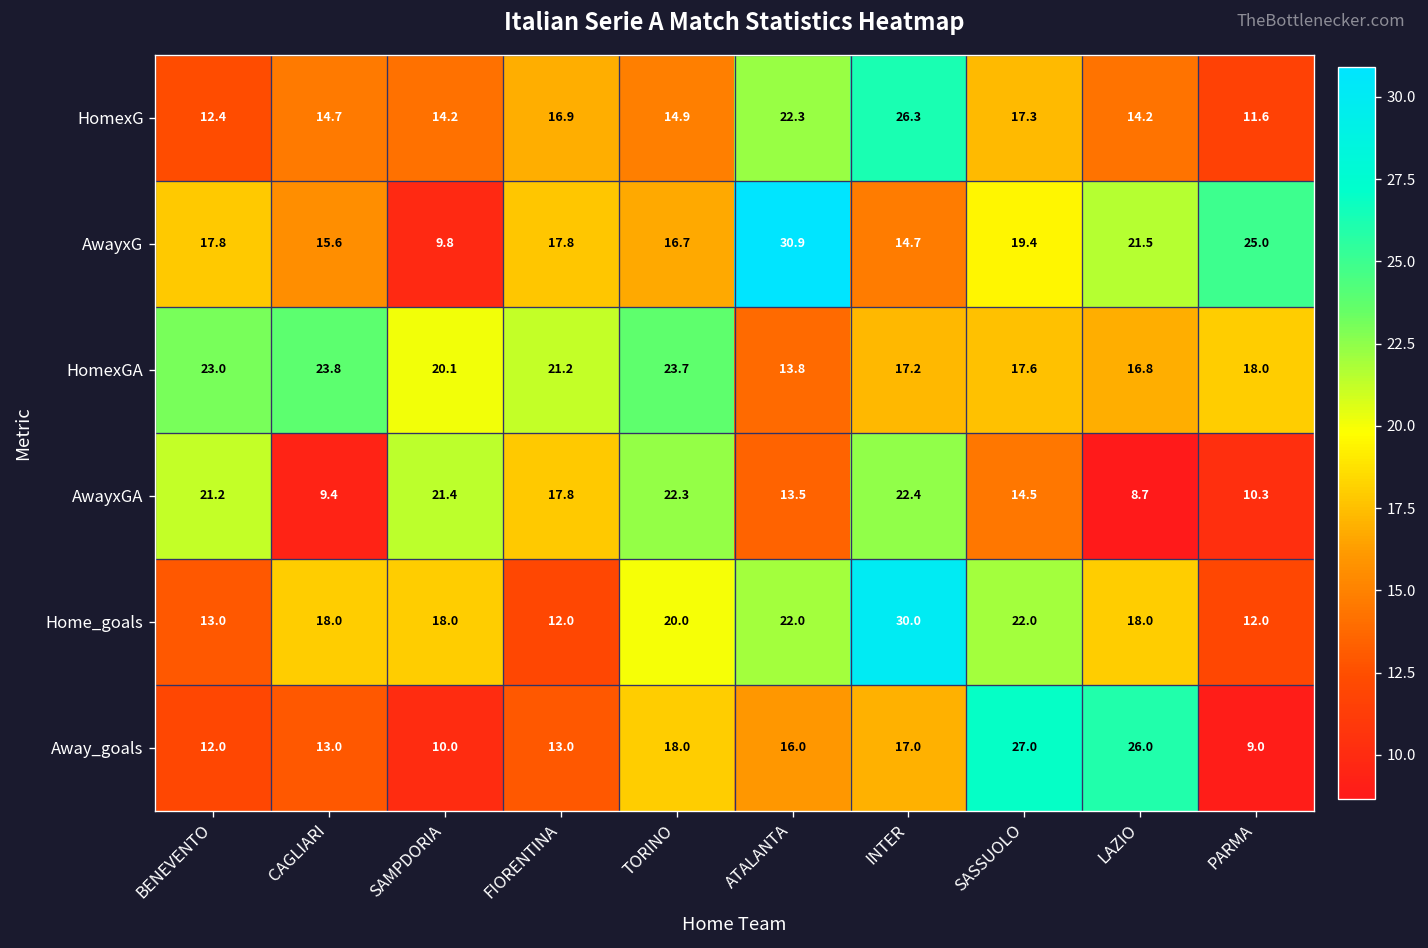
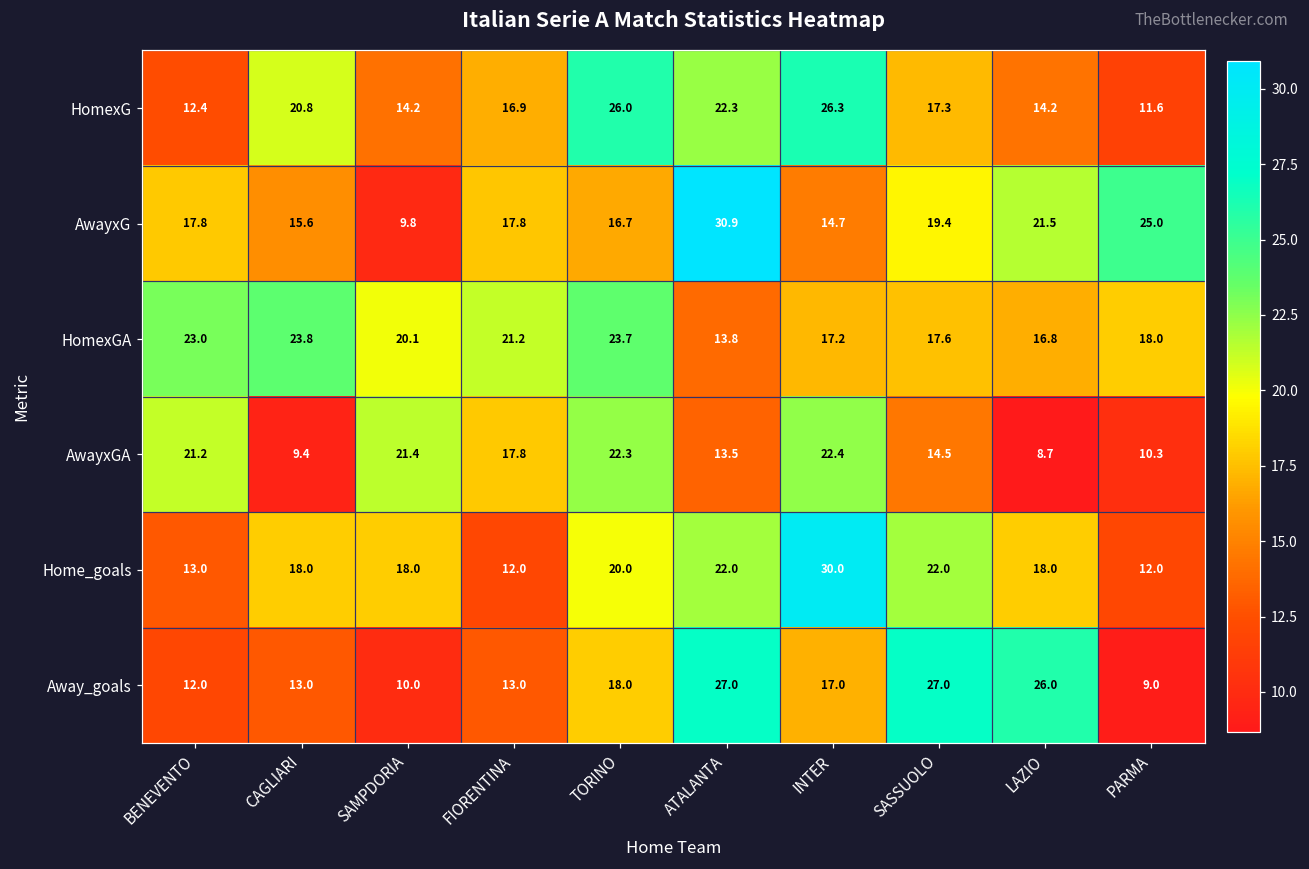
  {
    "HomexG": {
      "BENEVENTO": 12.4,
-     "CAGLIARI": 14.7,
+     "CAGLIARI": 20.8,
      "SAMPDORIA": 14.2,
      "FIORENTINA": 16.9,
-     "TORINO": 14.9,
+     "TORINO": 26.0,
      "ATALANTA": 22.3,
      "INTER": 26.3,
      "SASSUOLO": 17.3,
      "LAZIO": 14.2,
      "PARMA": 11.6
    },
    "AwayxG": {
      "BENEVENTO": 17.8,
      "CAGLIARI": 15.6,
      "SAMPDORIA": 9.8,
      "FIORENTINA": 17.8,
      "TORINO": 16.7,
      "ATALANTA": 30.9,
      "INTER": 14.7,
      "SASSUOLO": 19.4,
      "LAZIO": 21.5,
      "PARMA": 25.0
    },
    "HomexGA": {
      "BENEVENTO": 23.0,
      "CAGLIARI": 23.8,
      "SAMPDORIA": 20.1,
      "FIORENTINA": 21.2,
      "TORINO": 23.7,
      "ATALANTA": 13.8,
      "INTER": 17.2,
      "SASSUOLO": 17.6,
      "LAZIO": 16.8,
      "PARMA": 18.0
    },
    "AwayxGA": {
      "BENEVENTO": 21.2,
      "CAGLIARI": 9.4,
      "SAMPDORIA": 21.4,
      "FIORENTINA": 17.8,
      "TORINO": 22.3,
      "ATALANTA": 13.5,
      "INTER": 22.4,
      "SASSUOLO": 14.5,
      "LAZIO": 8.7,
      "PARMA": 10.3
    },
    "Home_goals": {
      "BENEVENTO": 13.0,
      "CAGLIARI": 18.0,
      "SAMPDORIA": 18.0,
      "FIORENTINA": 12.0,
      "TORINO": 20.0,
      "ATALANTA": 22.0,
      "INTER": 30.0,
      "SASSUOLO": 22.0,
      "LAZIO": 18.0,
      "PARMA": 12.0
    },
    "Away_goals": {
      "BENEVENTO": 12.0,
      "CAGLIARI": 13.0,
      "SAMPDORIA": 10.0,
      "FIORENTINA": 13.0,
      "TORINO": 18.0,
-     "ATALANTA": 16.0,
+     "ATALANTA": 27.0,
      "INTER": 17.0,
      "SASSUOLO": 27.0,
      "LAZIO": 26.0,
      "PARMA": 9.0
    }
  }
